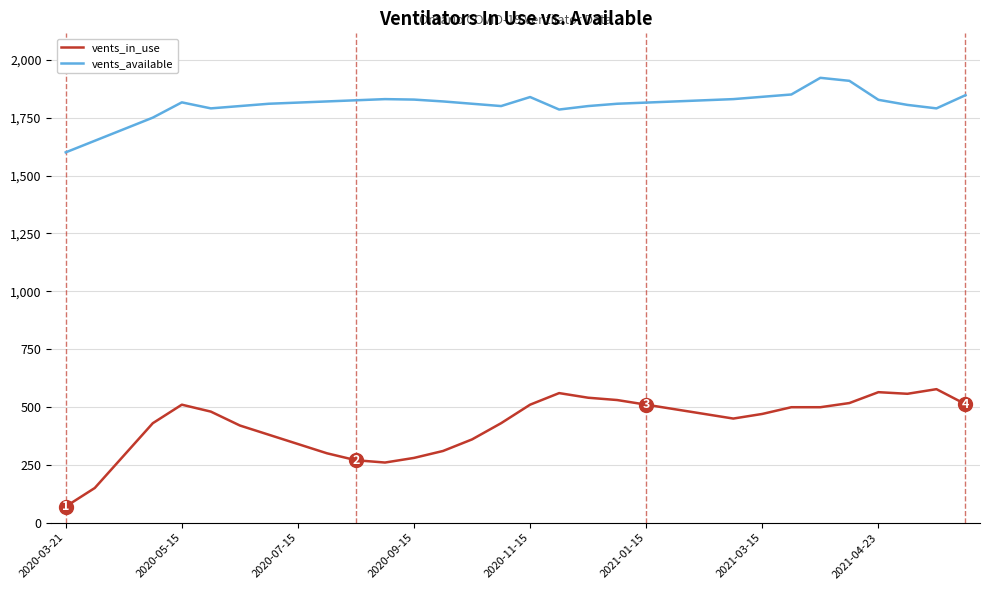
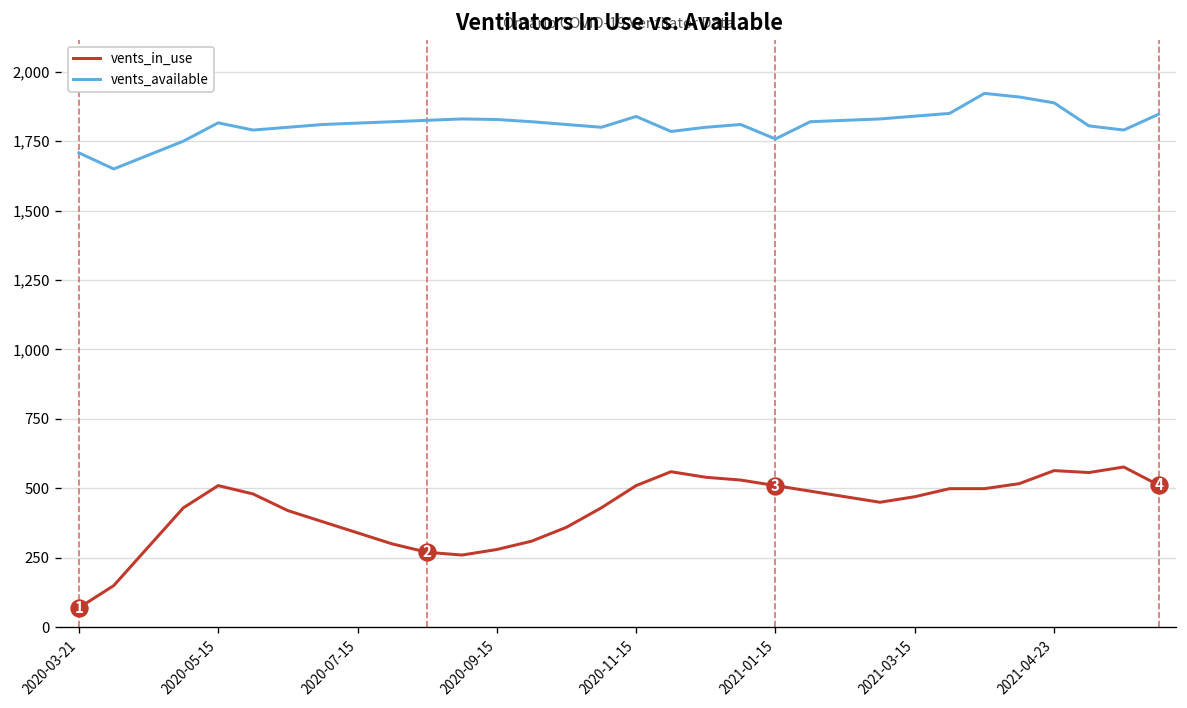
  {
    "vents_available": {
-     "2020-03-21": "1,600",
+     "2020-03-21": "1,710",
      "2020-05-15": "1,820",
      "2020-07-15": "1,820",
      "2020-09-15": "1,830",
      "2020-11-15": "1,840",
-     "2021-01-15": "1,820",
+     "2021-01-15": "1,760",
      "2021-03-15": "1,840",
-     "2021-04-23": "1,830"
+     "2021-04-23": "1,890"
    }
  }
